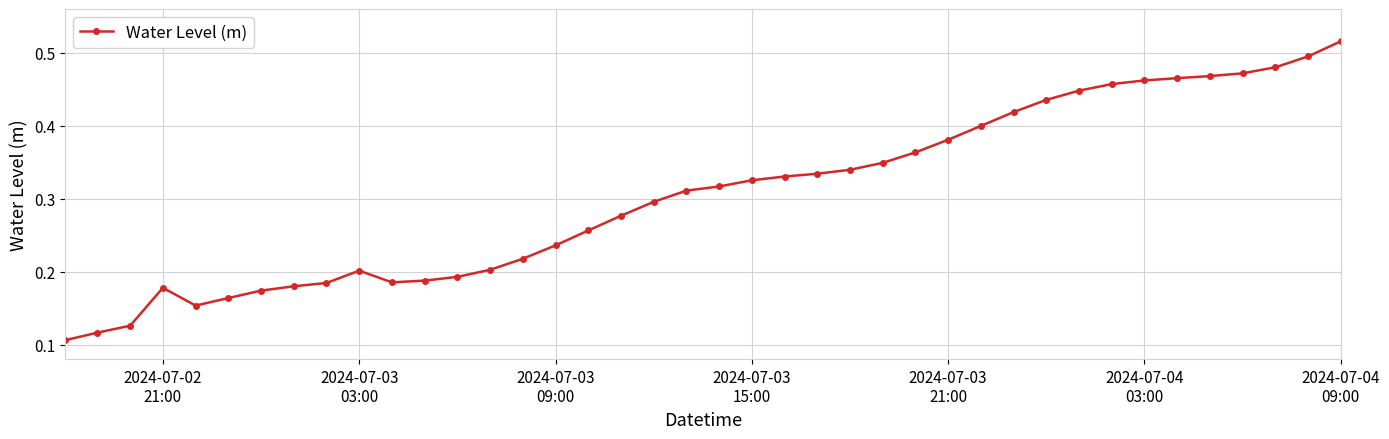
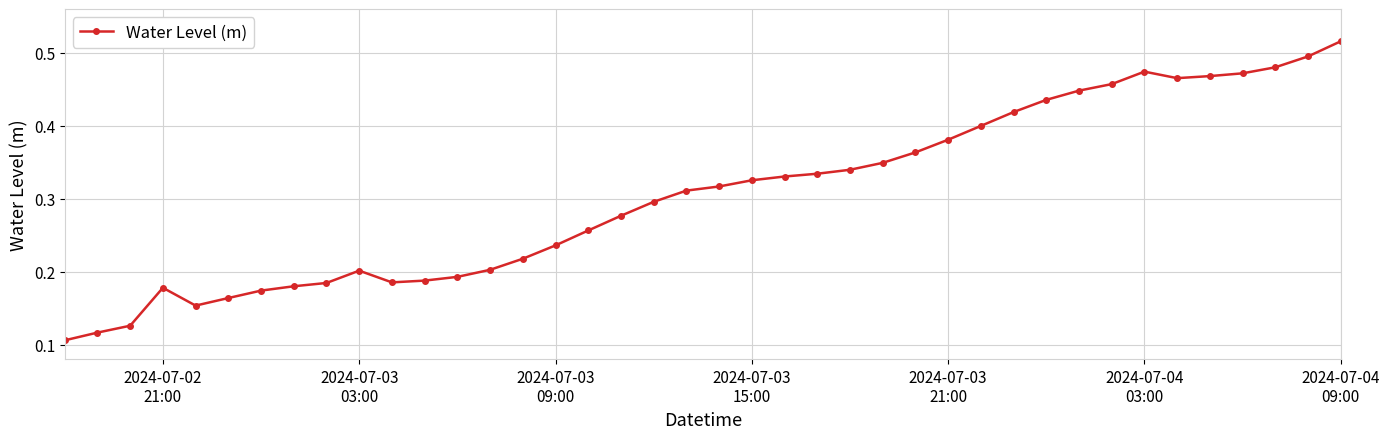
  {
    "2024-07-02 21:00": 0.18,
    "2024-07-03 03:00": 0.20,
    "2024-07-03 09:00": 0.24,
    "2024-07-03 15:00": 0.33,
    "2024-07-03 21:00": 0.38,
-   "2024-07-04 03:00": 0.46,
+   "2024-07-04 03:00": 0.47,
    "2024-07-04 09:00": 0.52
  }
